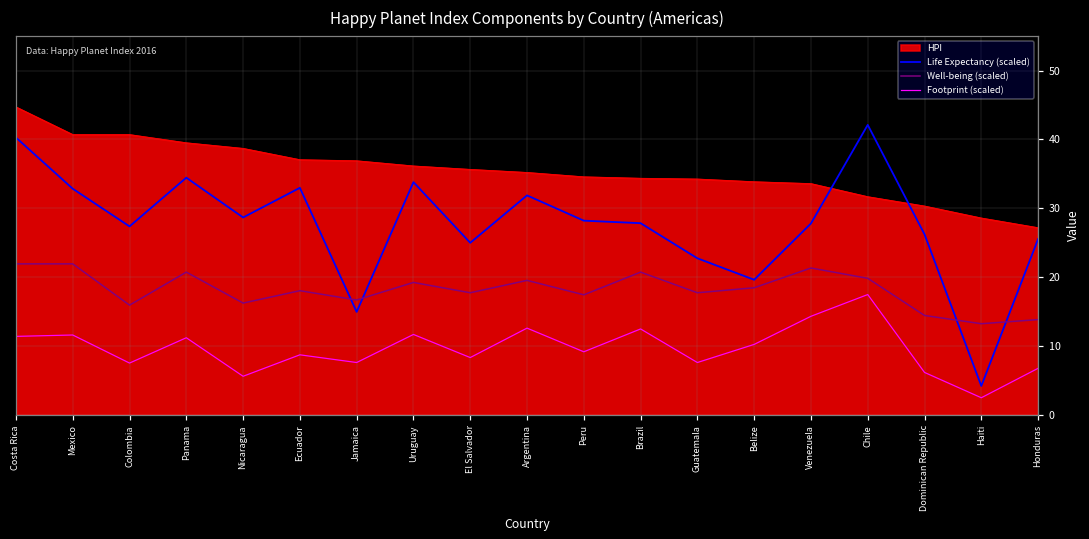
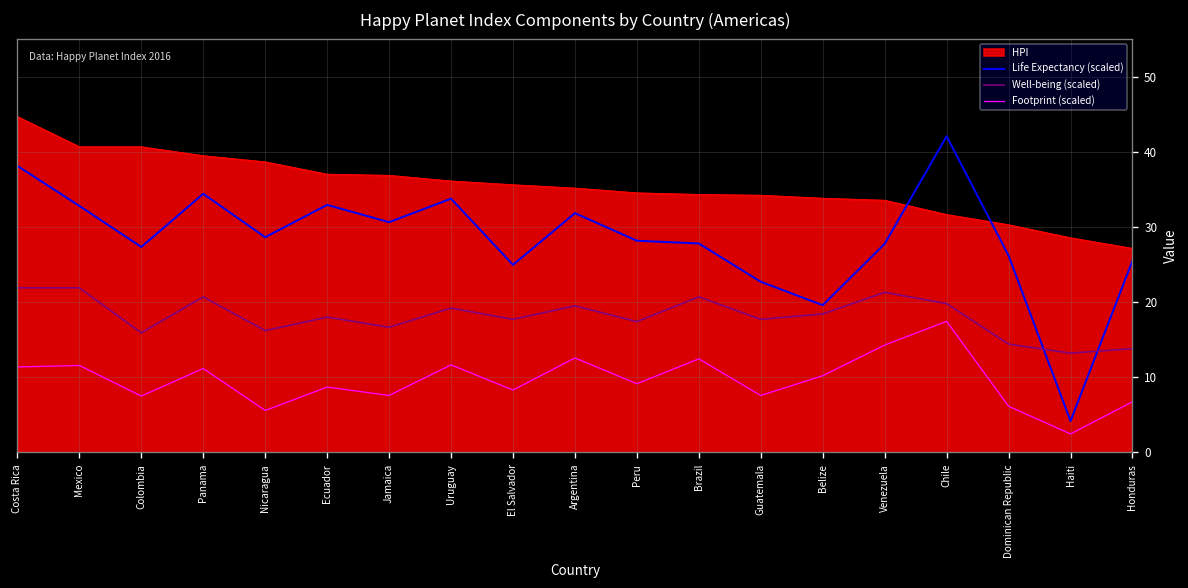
  {
    "HPI": {
      "Costa Rica": 45,
      "Mexico": 41,
      "Colombia": 41,
      "Panama": 40,
      "Nicaragua": 39,
      "Ecuador": 37,
      "Jamaica": 37,
      "Uruguay": 36,
      "El Salvador": 36,
      "Argentina": 35,
      "Peru": 35,
      "Brazil": 34,
      "Guatemala": 34,
      "Belize": 34,
      "Venezuela": 34,
      "Chile": 32,
      "Dominican Republic": 30,
      "Haiti": 29,
      "Honduras": 27
    },
    "Life Expectancy (scaled)": {
-     "Costa Rica": 40,
+     "Costa Rica": 38,
      "Mexico": 33,
      "Colombia": 27,
      "Panama": 34,
      "Nicaragua": 29,
      "Ecuador": 33,
-     "Jamaica": 15,
+     "Jamaica": 31,
      "Uruguay": 34,
      "El Salvador": 25,
      "Argentina": 32,
      "Peru": 28,
      "Brazil": 28,
      "Guatemala": 23,
      "Belize": 20,
      "Venezuela": 28,
      "Chile": 42,
      "Dominican Republic": 26,
      "Haiti": 4,
      "Honduras": 26
    },
    "Well-being (scaled)": {
      "Costa Rica": 22,
      "Mexico": 22,
      "Colombia": 16,
      "Panama": 21,
      "Nicaragua": 16,
      "Ecuador": 18,
      "Jamaica": 17,
      "Uruguay": 19,
      "El Salvador": 18,
      "Argentina": 20,
      "Peru": 17,
      "Brazil": 21,
      "Guatemala": 18,
      "Belize": 18,
      "Venezuela": 21,
      "Chile": 20,
      "Dominican Republic": 14,
      "Haiti": 13,
      "Honduras": 14
    },
    "Footprint (scaled)": {
      "Costa Rica": 11,
      "Mexico": 12,
      "Colombia": 7,
      "Panama": 11,
      "Nicaragua": 6,
      "Ecuador": 9,
      "Jamaica": 8,
      "Uruguay": 12,
      "El Salvador": 8,
      "Argentina": 13,
      "Peru": 9,
      "Brazil": 12,
      "Guatemala": 8,
      "Belize": 10,
      "Venezuela": 14,
      "Chile": 17,
      "Dominican Republic": 6,
      "Haiti": 2,
      "Honduras": 7
    }
  }
